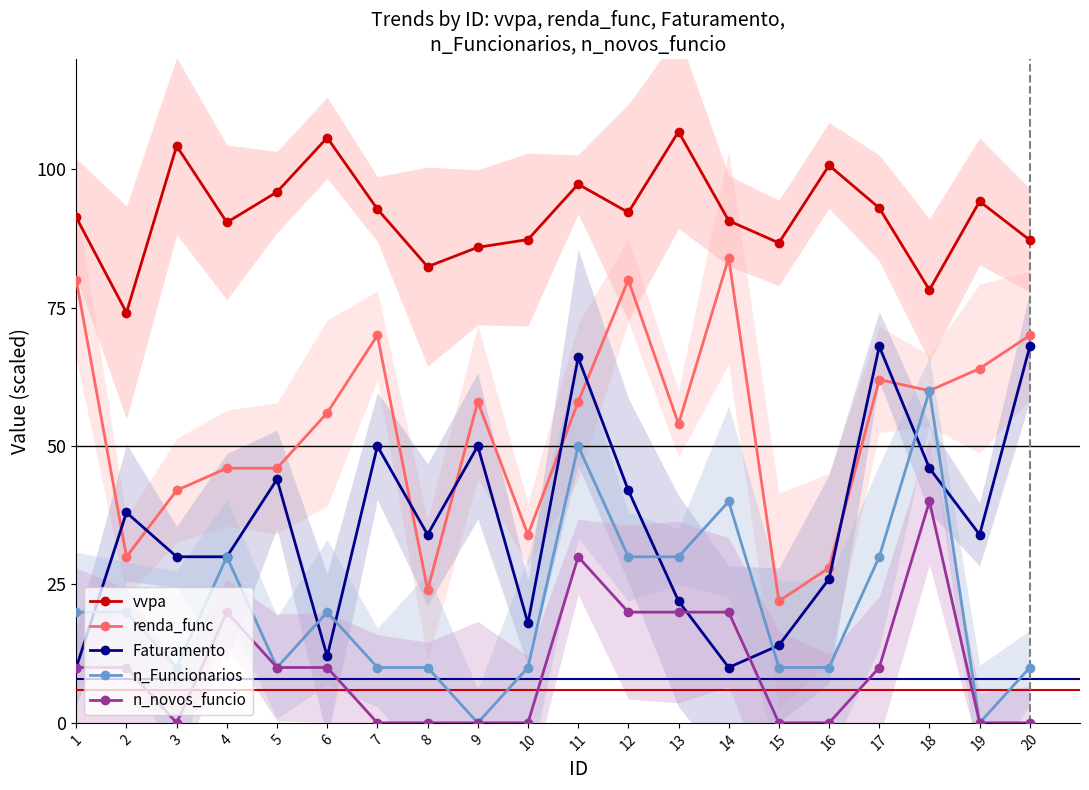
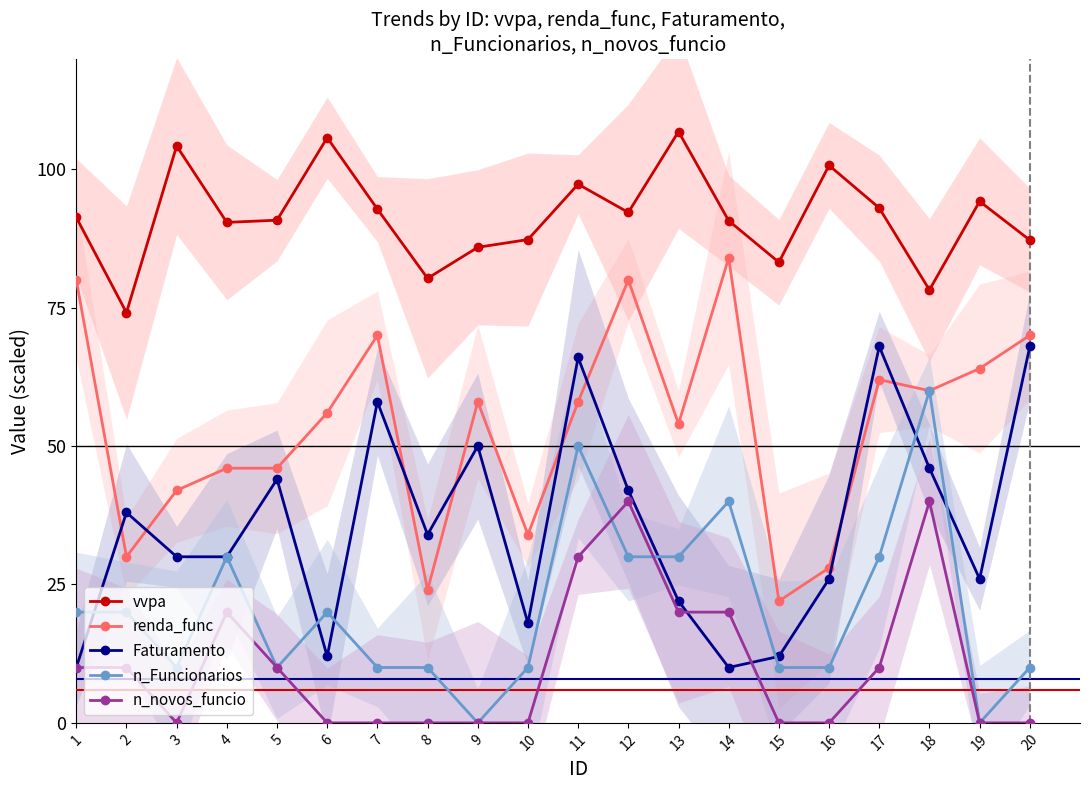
  {
    "vvpa": {
      "1": 91,
      "2": 74,
      "3": 104,
      "4": 90,
-     "5": 96,
+     "5": 91,
      "6": 106,
      "7": 93,
-     "8": 82,
+     "8": 80,
      "9": 86,
      "10": 87,
      "11": 97,
      "12": 92,
      "13": 107,
      "14": 91,
-     "15": 87,
+     "15": 83,
      "16": 101,
      "17": 93,
      "18": 78,
      "19": 94,
      "20": 87
    },
    "renda_func": {
      "1": 80,
      "2": 30,
      "3": 42,
      "4": 46,
      "5": 46,
      "6": 56,
      "7": 70,
      "8": 24,
      "9": 58,
      "10": 34,
      "11": 58,
      "12": 80,
      "13": 54,
      "14": 84,
      "15": 22,
      "16": 28,
      "17": 62,
      "19": 64,
      "20": 70
    },
    "Faturamento": {
      "2": 38,
      "3": 30,
      "5": 44,
      "6": 12,
-     "7": 50,
+     "7": 58,
      "8": 34,
      "9": 50,
      "10": 18,
      "11": 66,
      "12": 42,
      "13": 22,
      "14": 10,
-     "15": 14,
+     "15": 12,
      "17": 68,
      "18": 46,
-     "19": 34,
+     "19": 26,
      "20": 68
    },
    "n_novos_funcio": {
      "3": 0,
-     "6": 10,
+     "6": 0,
      "7": 0,
      "8": 0,
      "10": 0,
      "11": 30,
-     "12": 20,
+     "12": 40,
      "13": 20,
      "14": 20,
      "15": 0,
      "16": 0,
      "17": 10,
      "18": 40,
      "20": 0
    }
  }
